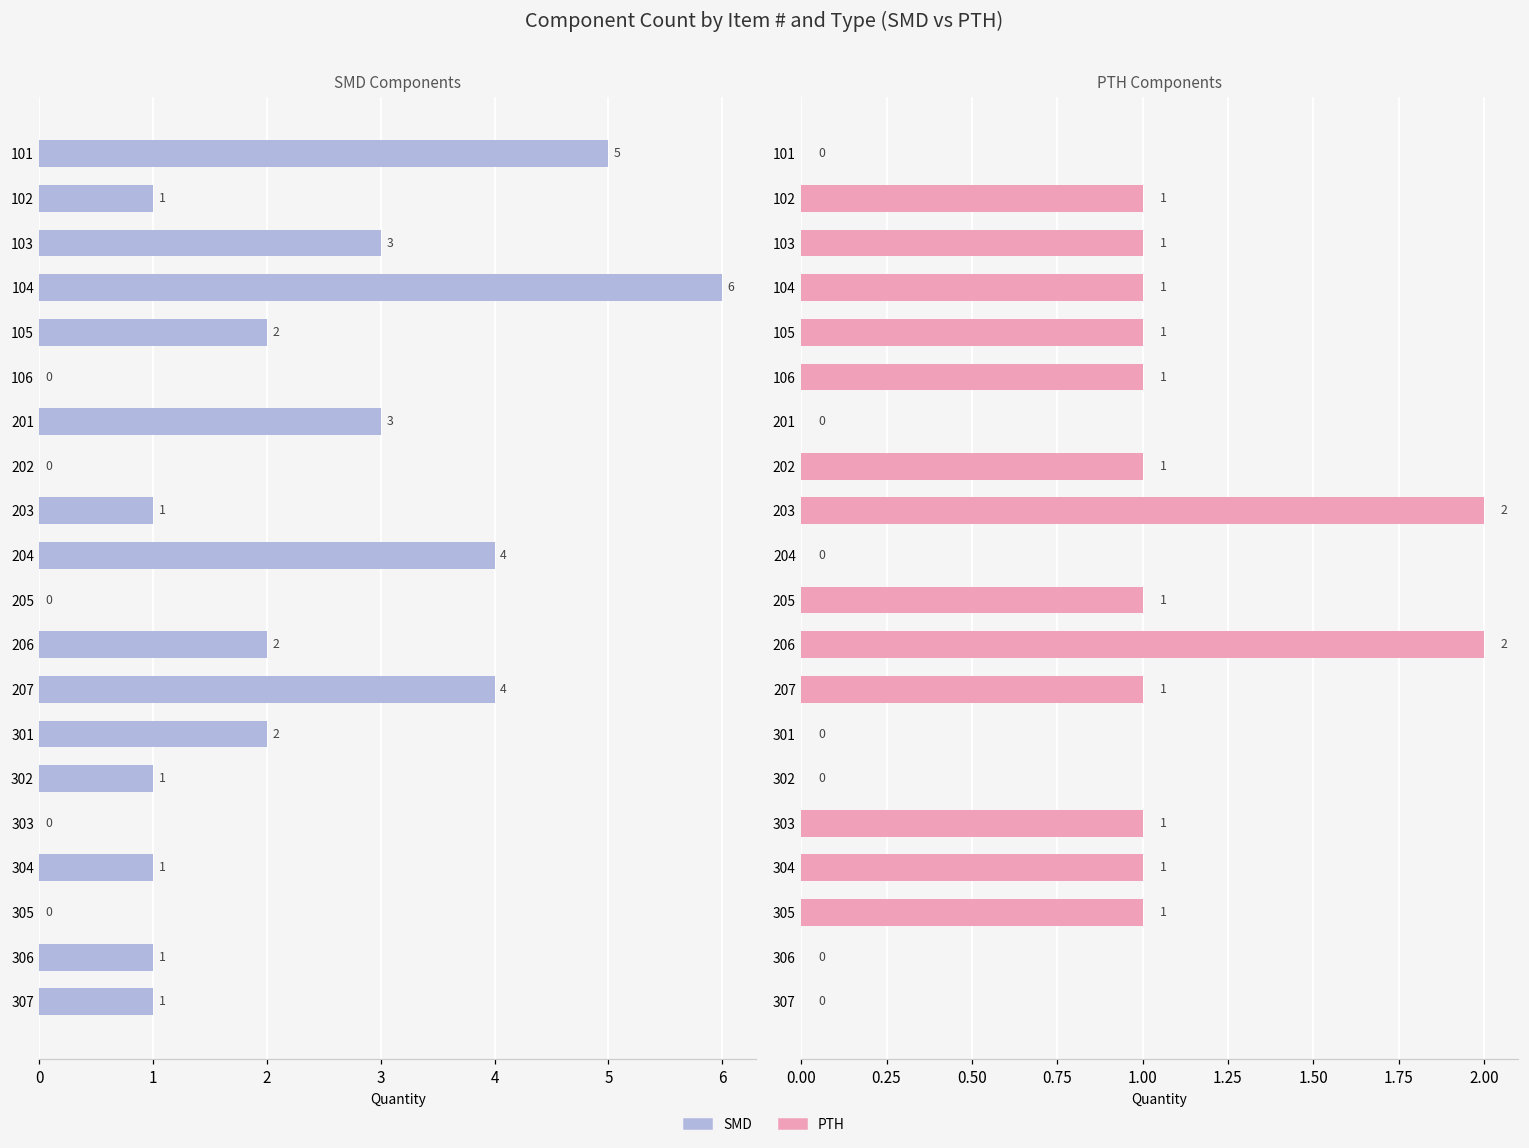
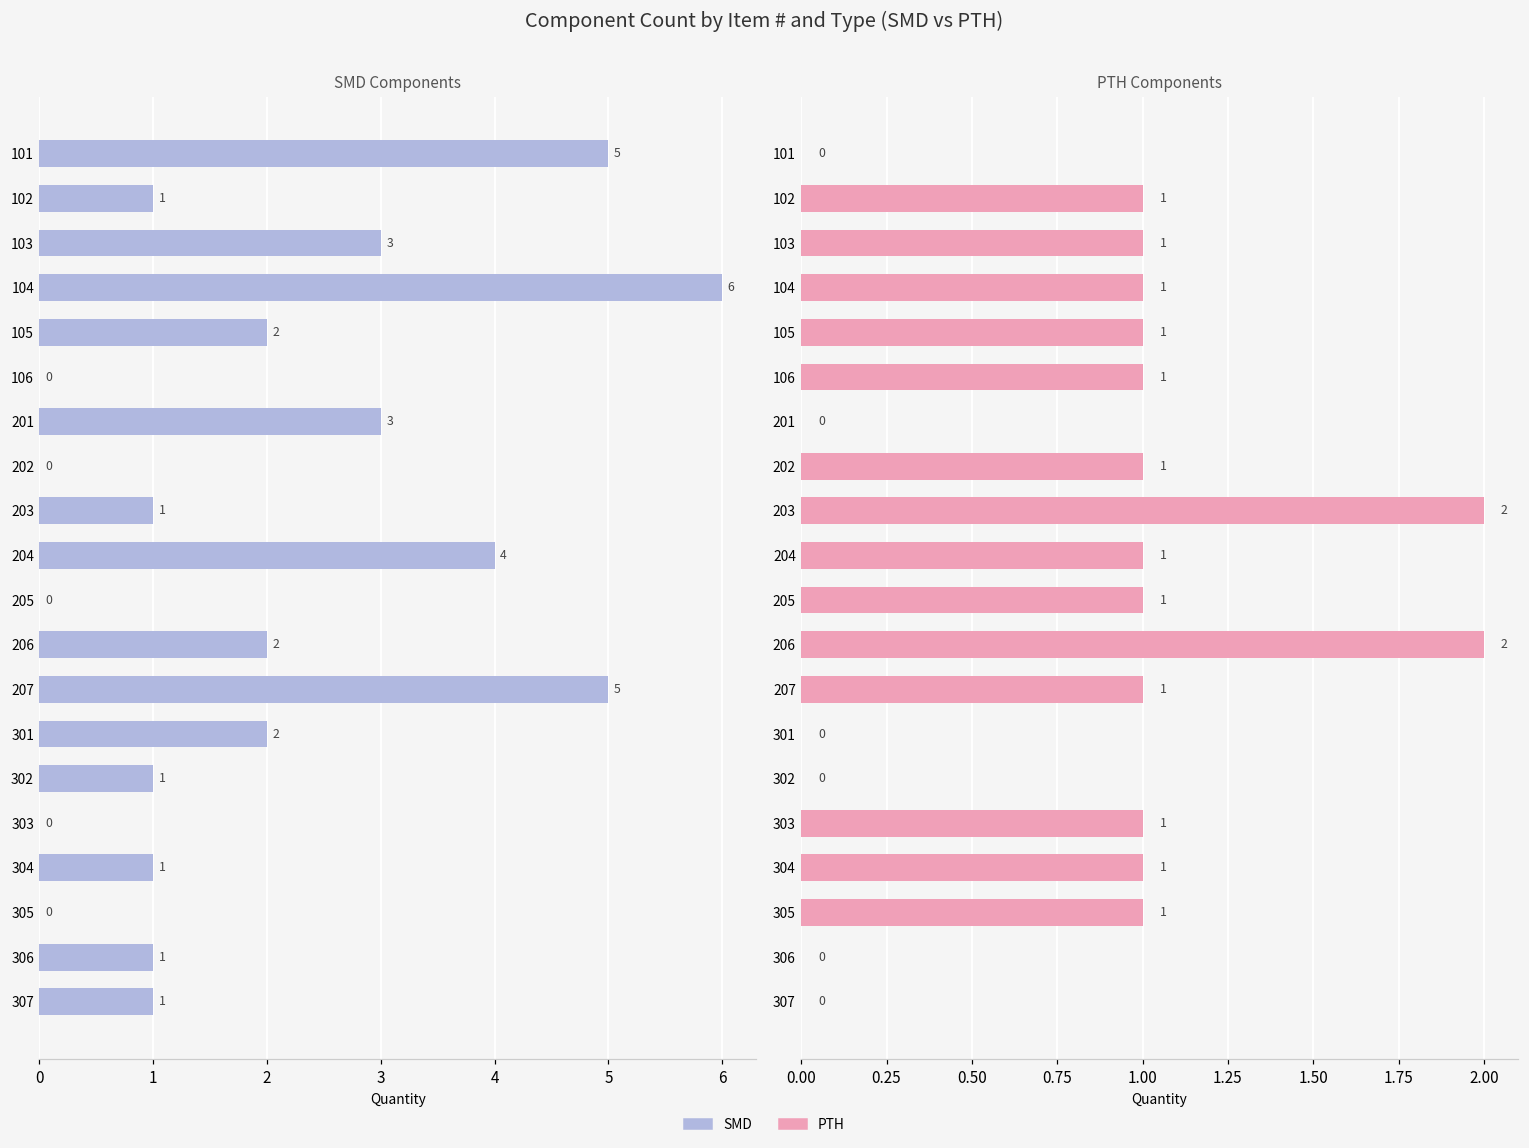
  {
    "SMD Components": {
      "101": 5,
      "102": 1,
      "103": 3,
      "104": 6,
      "105": 2,
      "106": 0,
      "201": 3,
      "202": 0,
      "203": 1,
      "204": 4,
      "205": 0,
      "206": 2,
-     "207": 4,
+     "207": 5,
      "301": 2,
      "302": 1,
      "303": 0,
      "304": 1,
      "305": 0,
      "306": 1,
      "307": 1
    },
    "PTH Components": {
      "101": 0,
      "102": 1,
      "103": 1,
      "104": 1,
      "105": 1,
      "106": 1,
      "201": 0,
      "202": 1,
      "203": 2,
-     "204": 0,
+     "204": 1,
      "205": 1,
      "206": 2,
      "207": 1,
      "301": 0,
      "302": 0,
      "303": 1,
      "304": 1,
      "305": 1,
      "306": 0,
      "307": 0
    }
  }
